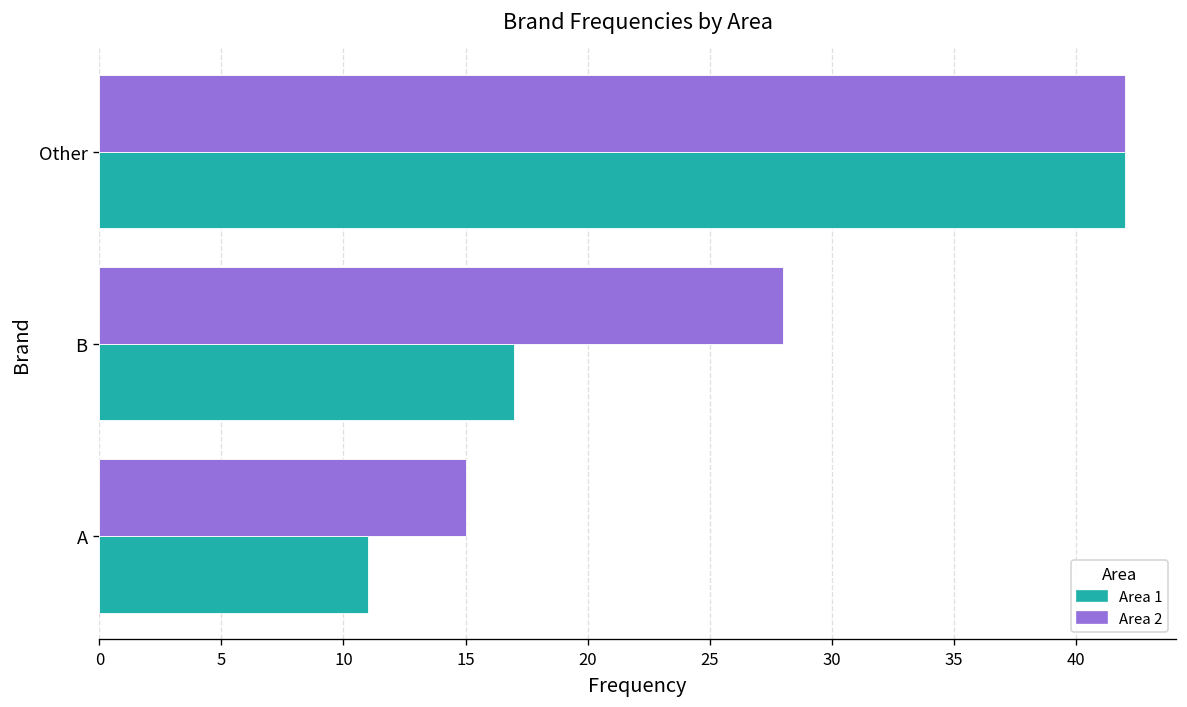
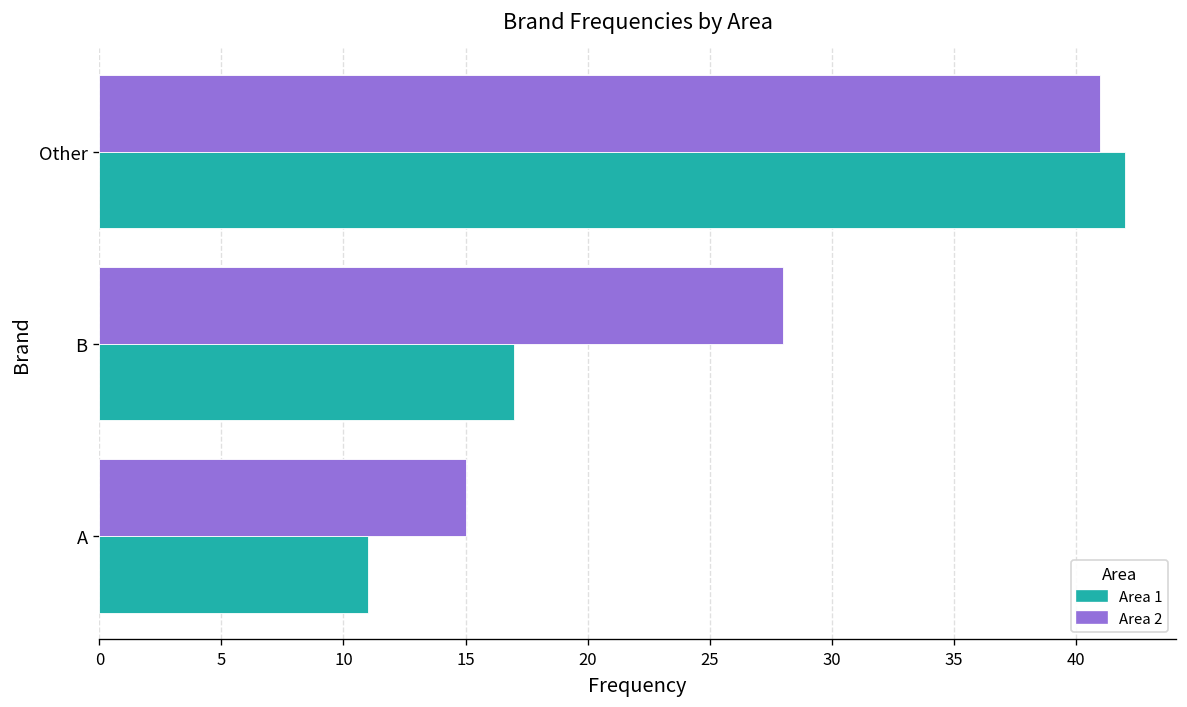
  {
    "Area 1": {
      "Other": 42,
      "B": 17,
      "A": 11
    },
    "Area 2": {
-     "Other": 42,
+     "Other": 41,
      "B": 28,
      "A": 15
    }
  }
